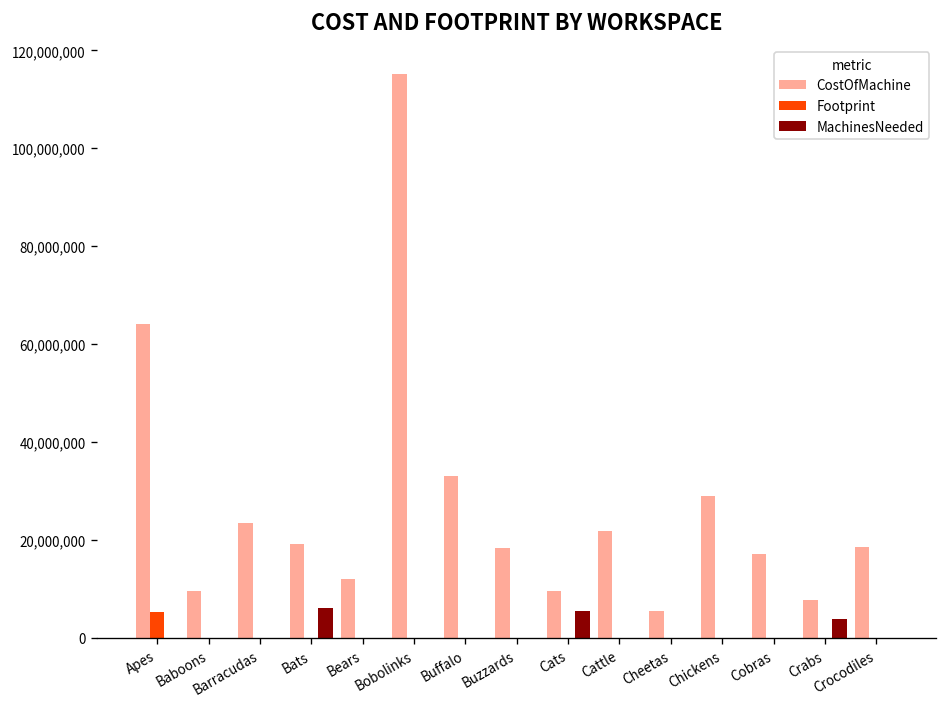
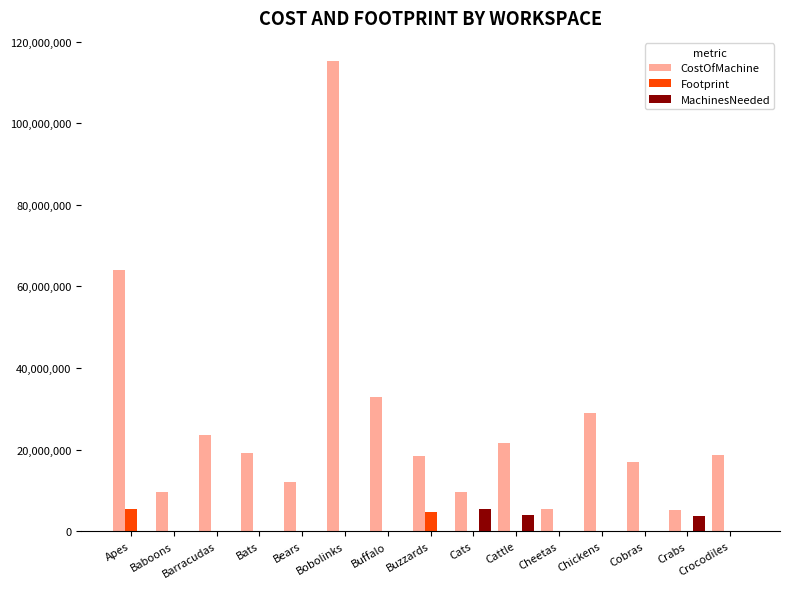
  {
    "CostOfMachine": {
      "Apes": "64,000,000",
      "Baboons": "10,000,000",
      "Barracudas": "24,000,000",
      "Bats": "19,000,000",
      "Bears": "12,000,000",
      "Bobolinks": "115,000,000",
      "Buffalo": "33,000,000",
      "Buzzards": "18,000,000",
      "Cats": "10,000,000",
      "Cattle": "22,000,000",
      "Cheetas": "6,000,000",
      "Chickens": "29,000,000",
      "Cobras": "17,000,000",
-     "Crabs": "8,000,000",
+     "Crabs": "5,000,000",
      "Crocodiles": "19,000,000"
    },
    "Footprint": {
      "Apes": "5,000,000",
-     "Buzzards": "0"
+     "Buzzards": "5,000,000"
    },
    "MachinesNeeded": {
-     "Bats": "6,000,000",
+     "Bats": "0",
      "Cats": "5,000,000",
-     "Cattle": "0",
+     "Cattle": "4,000,000",
      "Crabs": "4,000,000"
    }
  }
